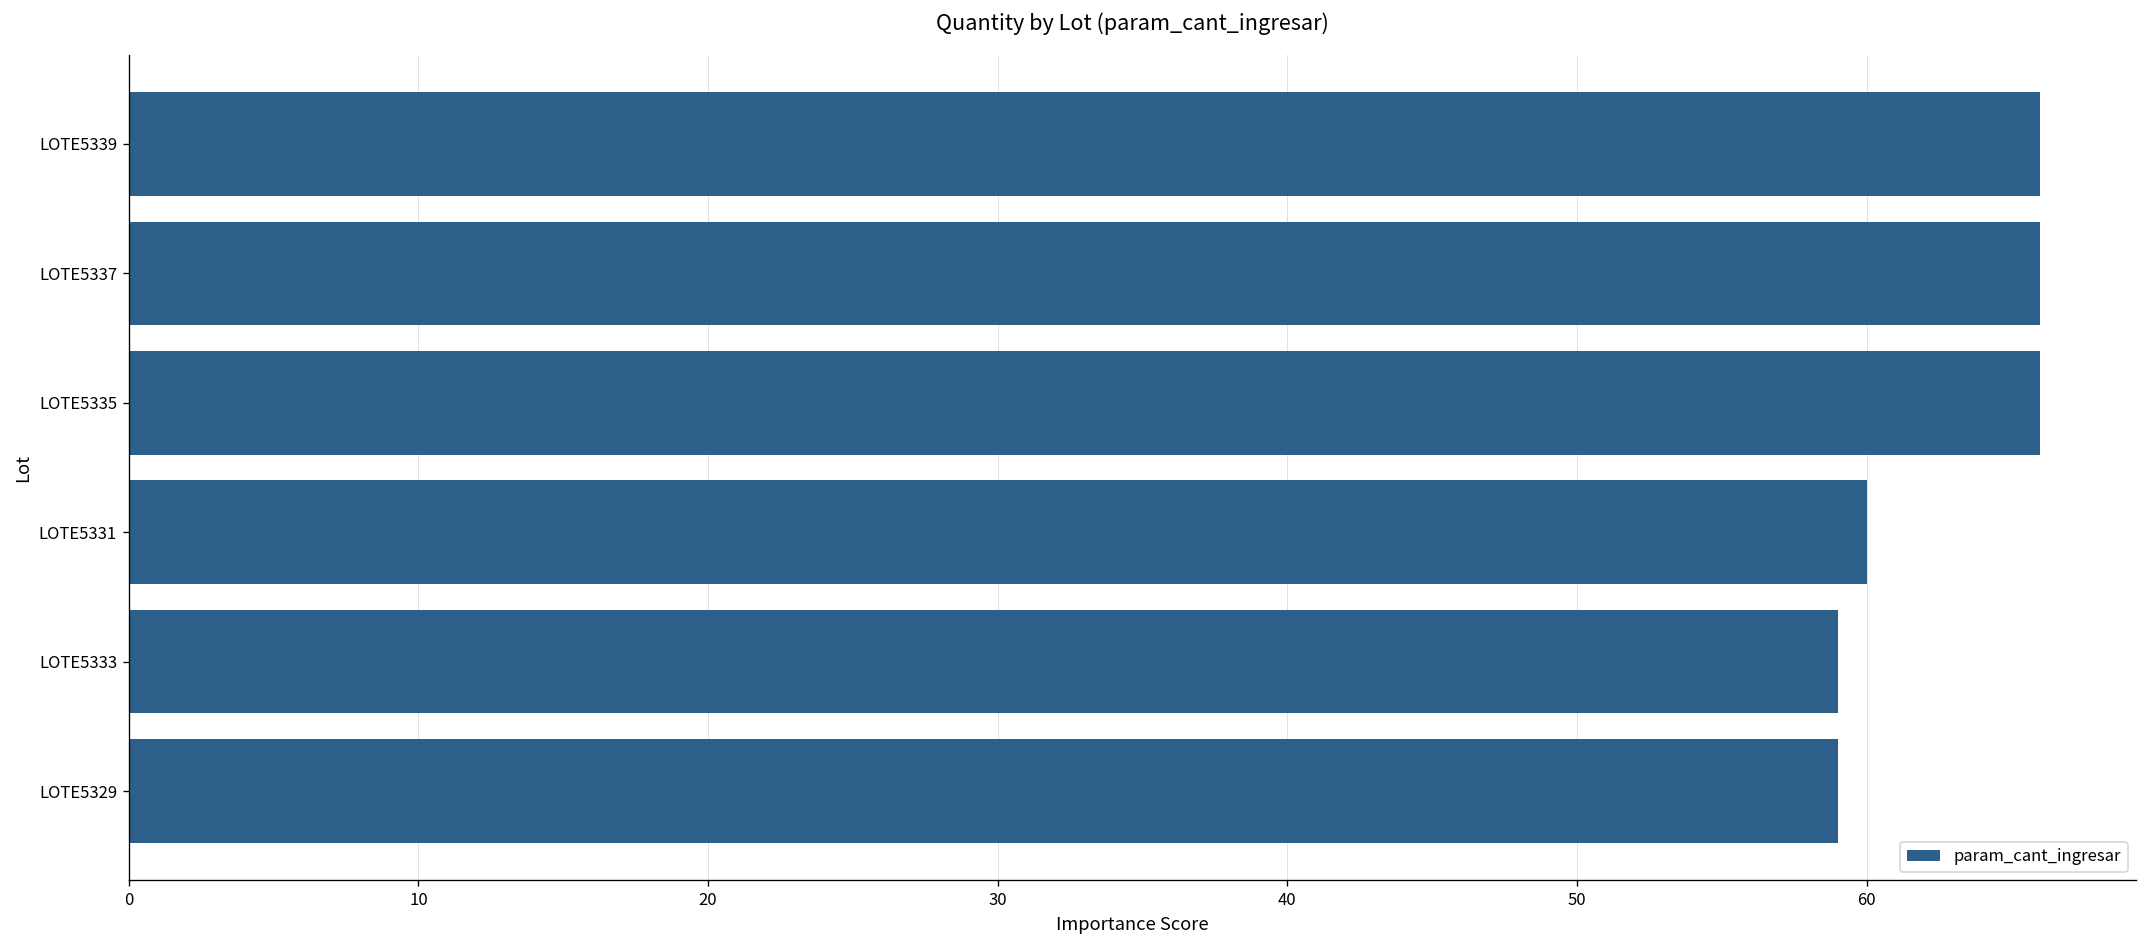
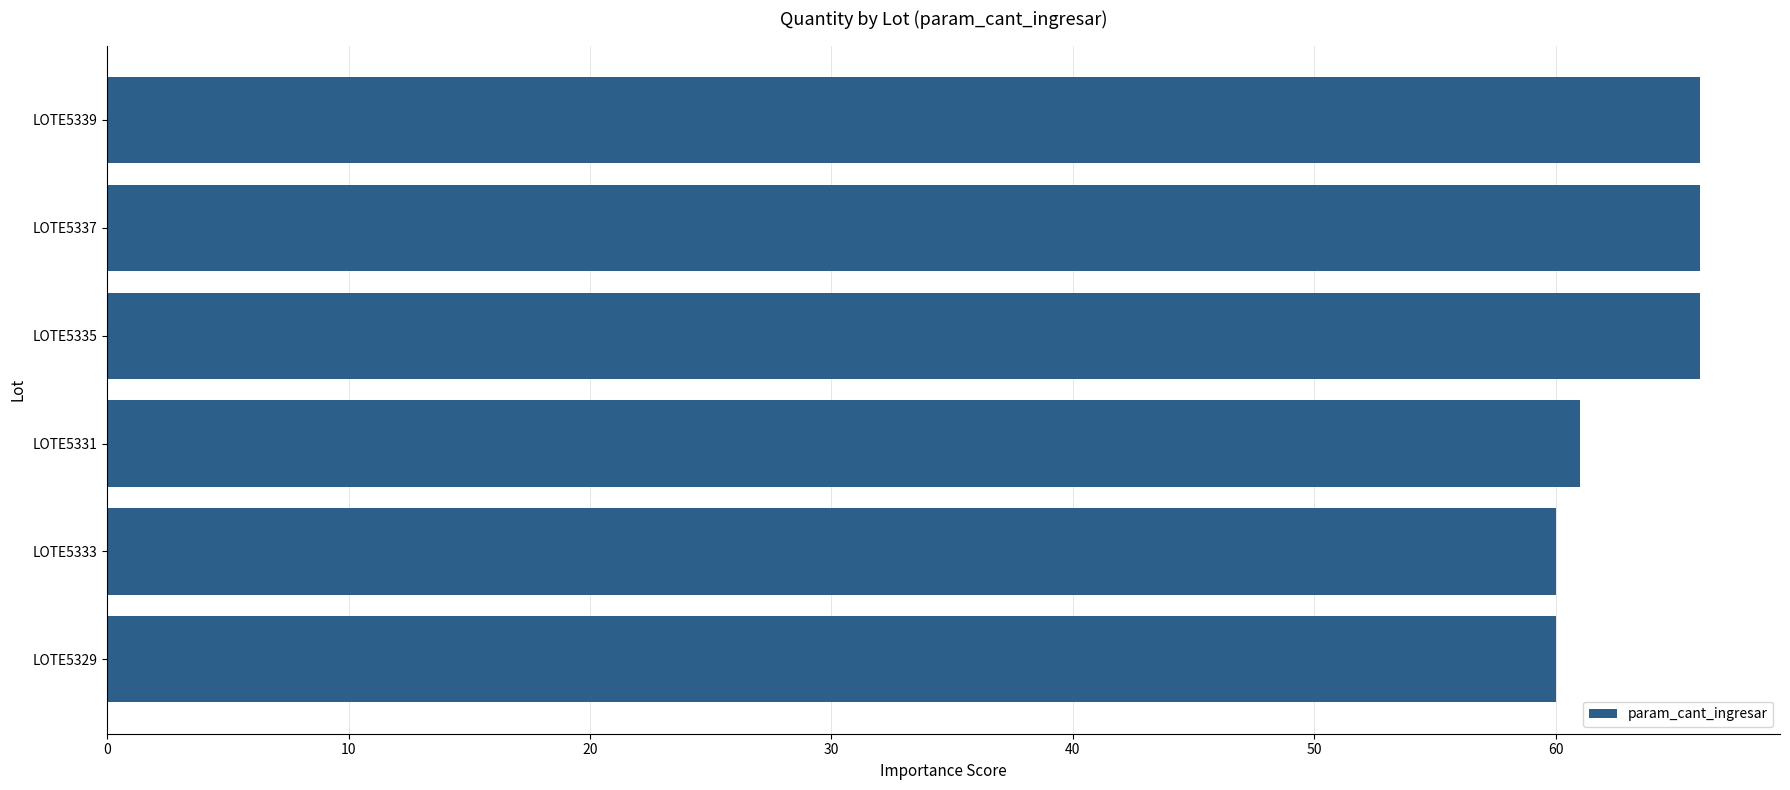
  {
    "LOTE5339": 66,
    "LOTE5337": 66,
    "LOTE5335": 66,
-   "LOTE5331": 60,
-   "LOTE5333": 59,
-   "LOTE5329": 59
+   "LOTE5331": 61,
+   "LOTE5333": 60,
+   "LOTE5329": 60
  }
